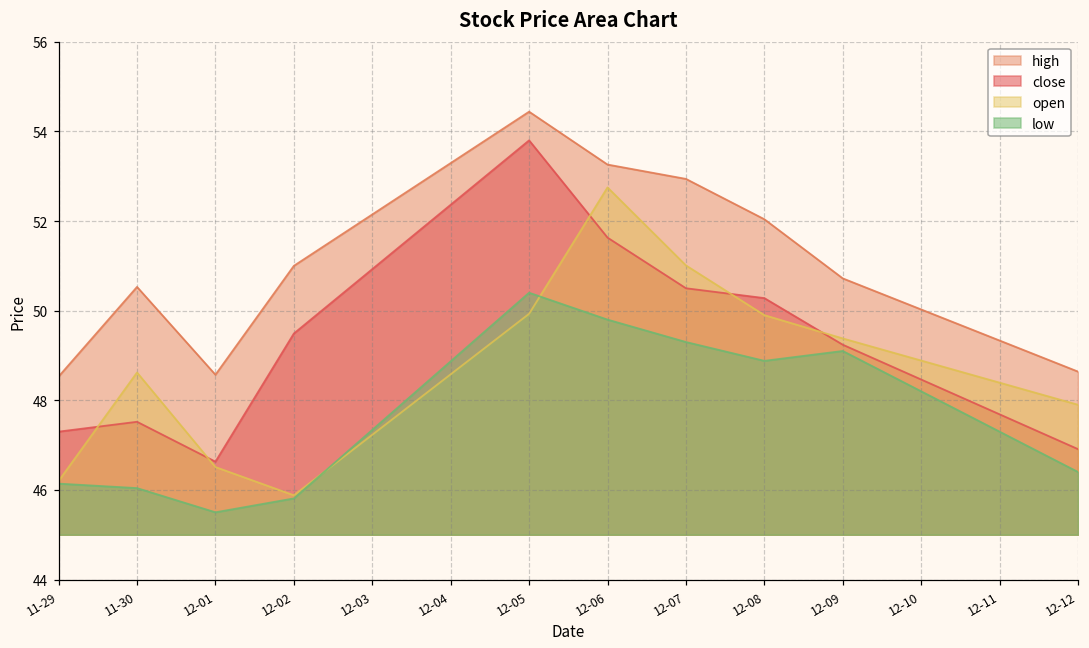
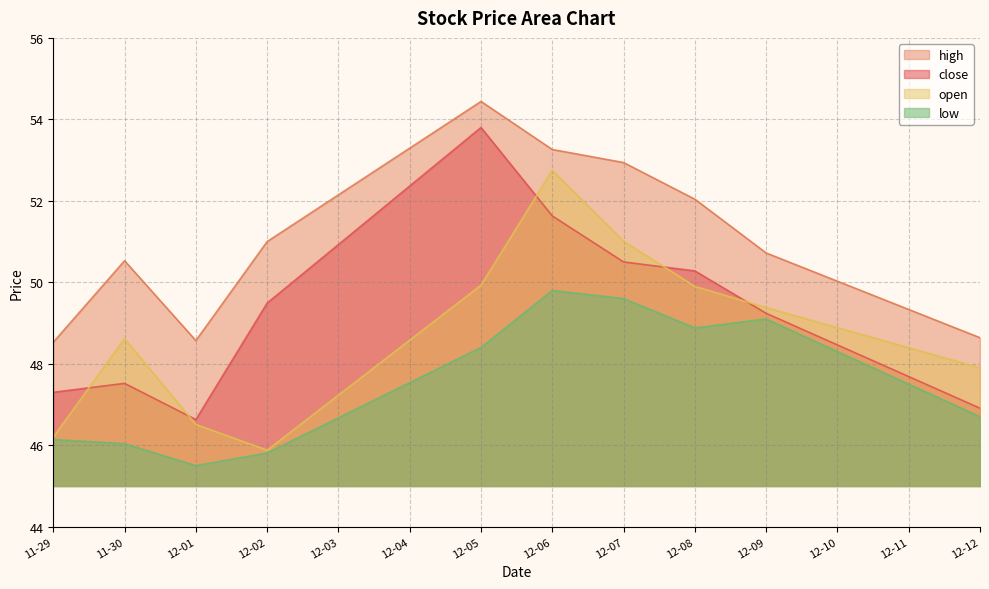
  {
    "low": {
      "11-30": 46.0,
      "12-01": 45.5,
      "12-02": 45.8,
-     "12-05": 50.4,
+     "12-05": 48.4,
      "12-06": 49.8,
-     "12-07": 49.3,
+     "12-07": 49.6,
      "12-08": 48.9,
      "12-09": 49.1,
-     "12-12": 46.4
+     "12-12": 46.7
    }
  }
